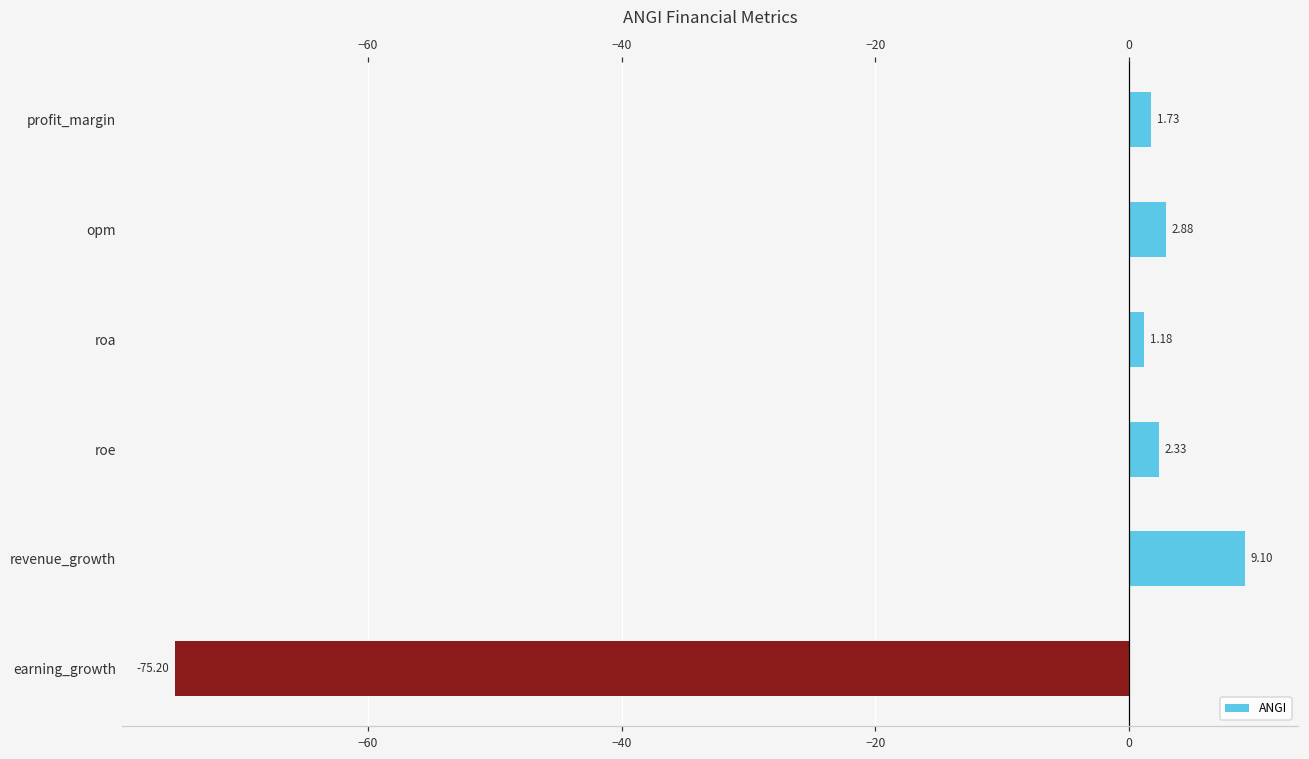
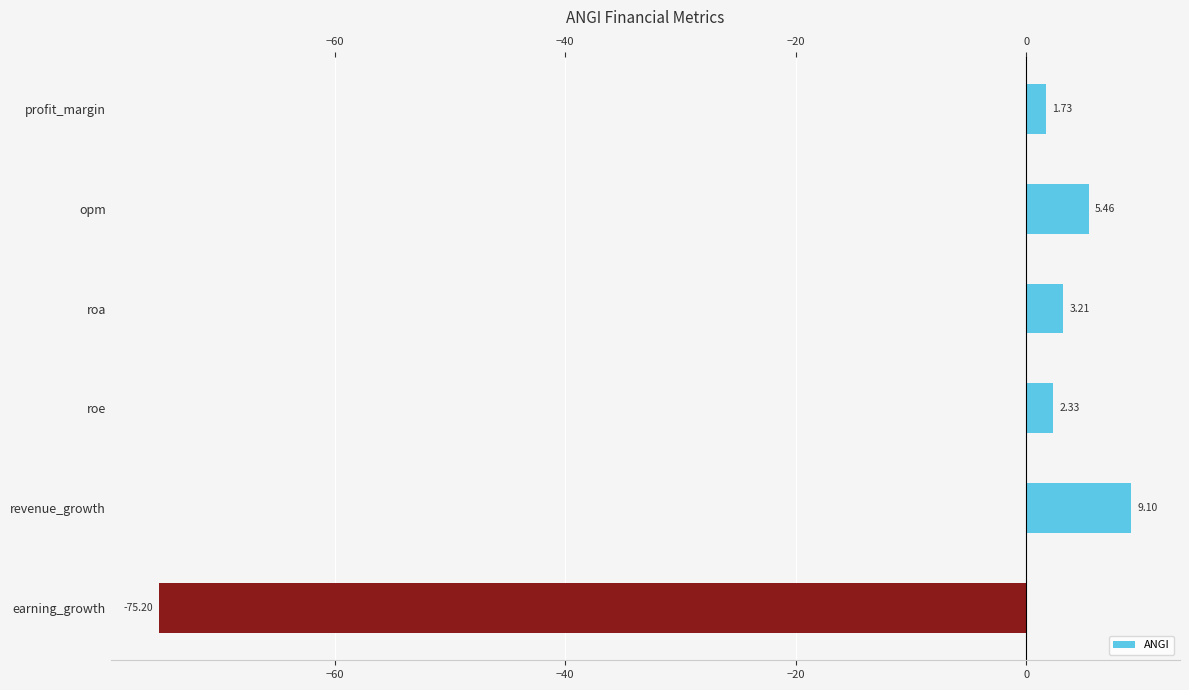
  {
    "profit_margin": 1.73,
-   "opm": 2.88,
-   "roa": 1.18,
+   "opm": 5.46,
+   "roa": 3.21,
    "roe": 2.33,
    "revenue_growth": 9.10,
    "earning_growth": -75.20
  }
